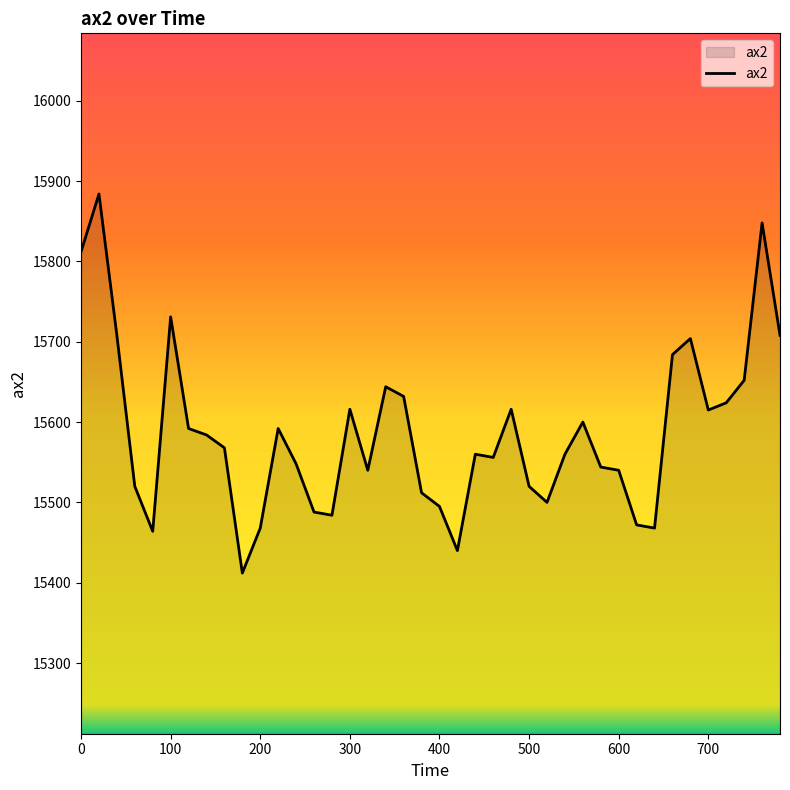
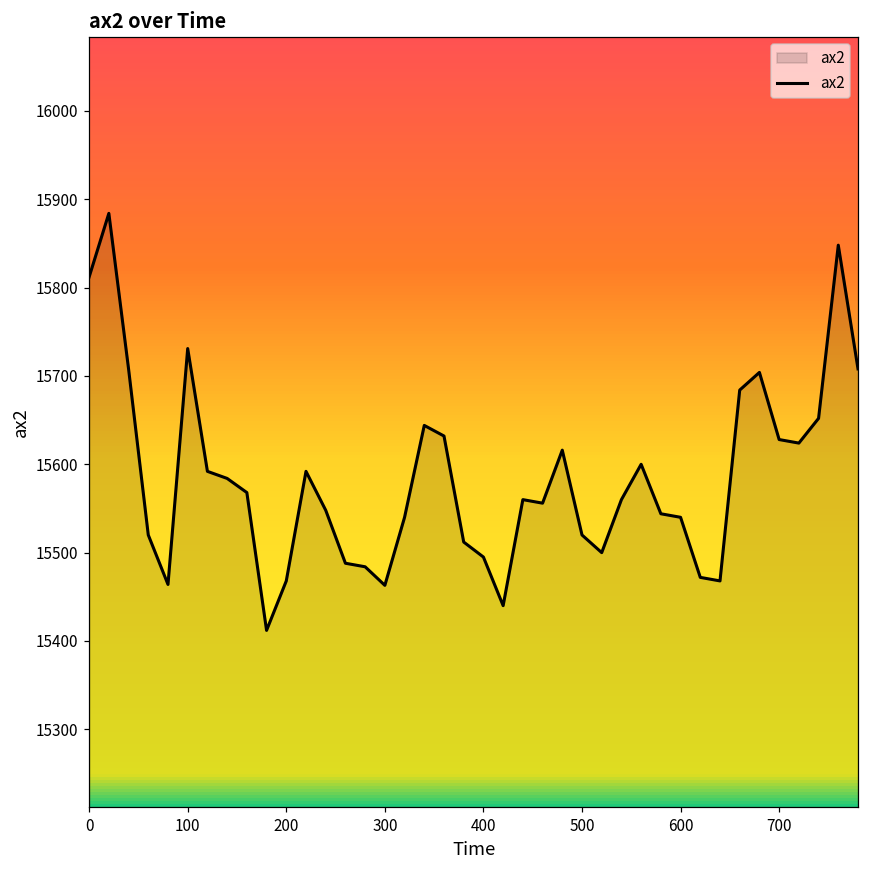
  {
    "0": 15810,
    "100": 15730,
    "200": 15470,
-   "300": 15620,
+   "300": 15460,
    "400": 15500,
    "500": 15520,
    "600": 15540,
-   "700": 15620
+   "700": 15630
  }
